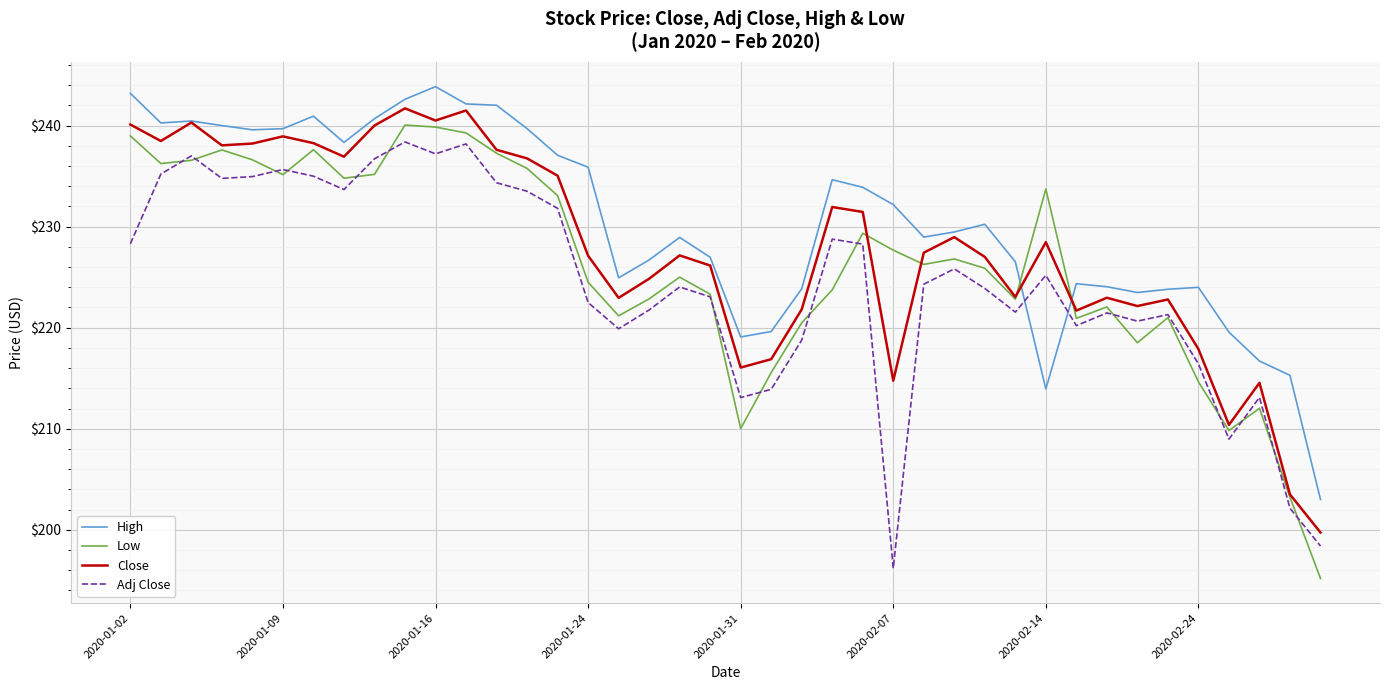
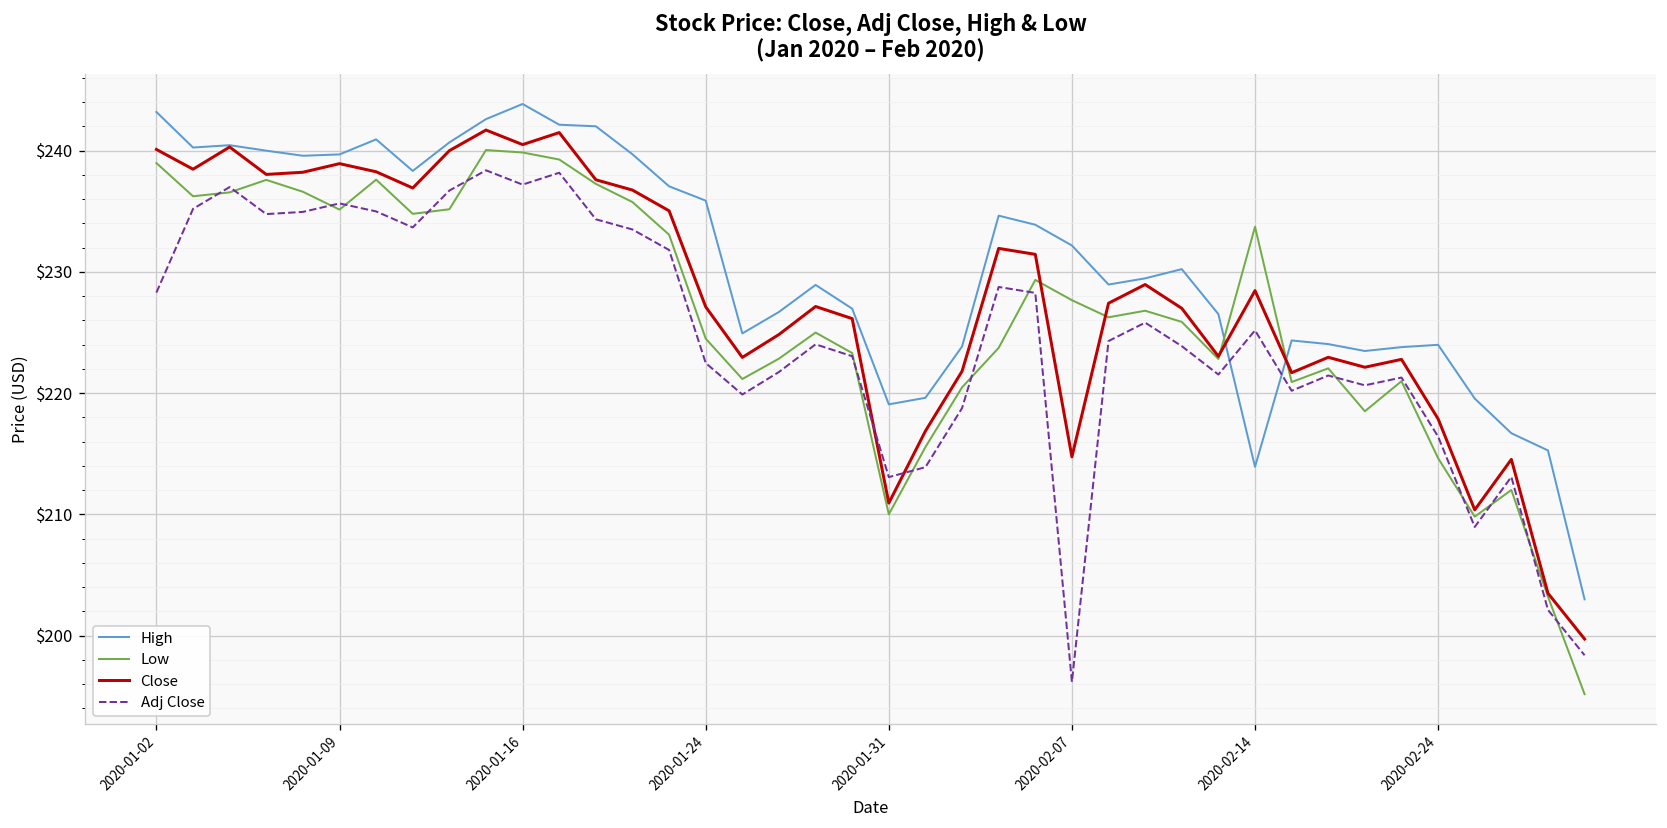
  {
    "High": {
      "2020-01-02": "$243.2",
      "2020-01-09": "$239.7",
      "2020-01-16": "$243.9",
      "2020-01-24": "$235.9",
      "2020-01-31": "$219.1",
      "2020-02-07": "$232.2",
      "2020-02-14": "$213.9",
      "2020-02-24": "$224.0"
    },
    "Low": {
      "2020-01-02": "$239.0",
      "2020-01-09": "$235.1",
      "2020-01-16": "$239.9",
      "2020-01-24": "$224.5",
      "2020-01-31": "$210.0",
      "2020-02-07": "$227.7",
      "2020-02-14": "$233.7",
      "2020-02-24": "$214.6"
    },
    "Close": {
      "2020-01-02": "$240.1",
      "2020-01-09": "$238.9",
      "2020-01-16": "$240.5",
      "2020-01-24": "$227.1",
-     "2020-01-31": "$216.1",
+     "2020-01-31": "$210.9",
      "2020-02-07": "$214.8",
      "2020-02-14": "$228.5",
      "2020-02-24": "$217.9"
    },
    "Adj Close": {
      "2020-01-02": "$228.3",
      "2020-01-09": "$235.7",
      "2020-01-16": "$237.2",
      "2020-01-24": "$222.5",
      "2020-01-31": "$213.1",
      "2020-02-07": "$196.2",
      "2020-02-14": "$225.2",
      "2020-02-24": "$216.4"
    }
  }
